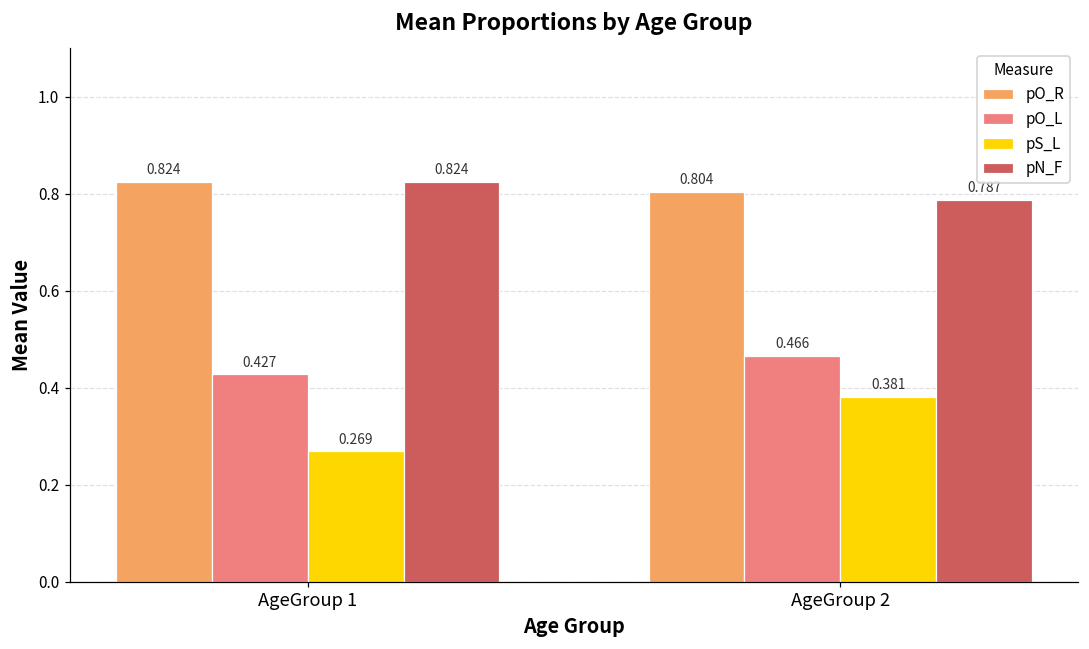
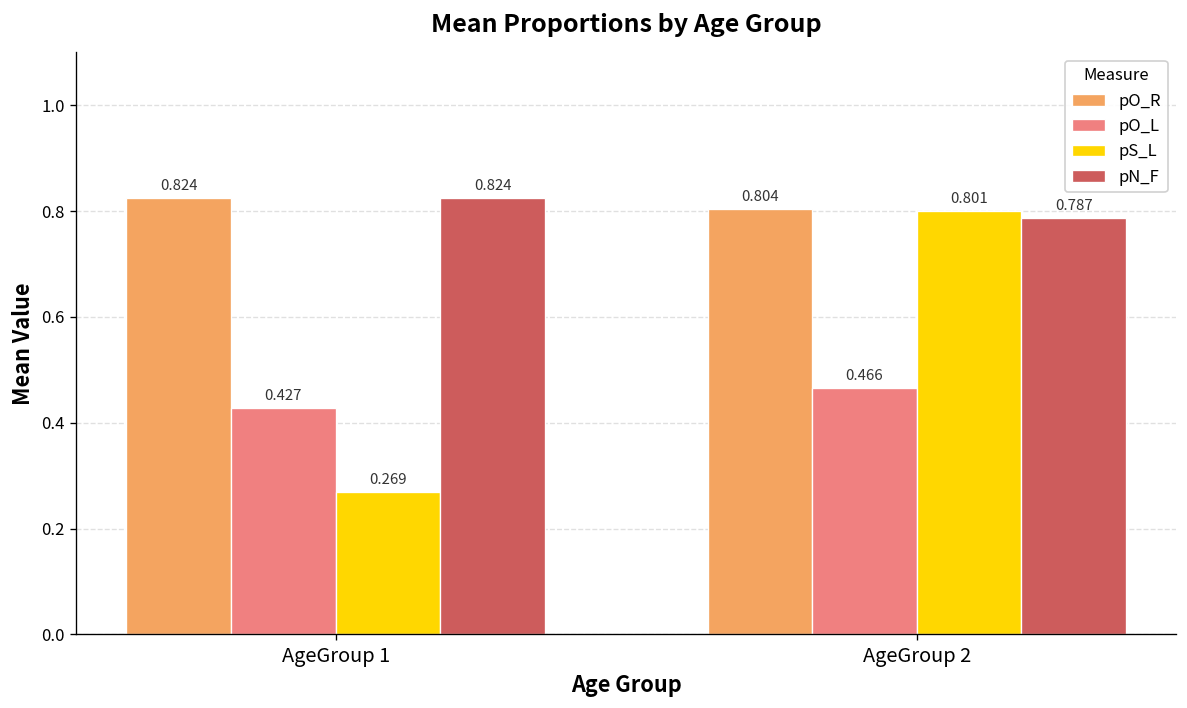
  {
    "pS_L": {
      "AgeGroup 1": 0.269,
-     "AgeGroup 2": 0.381
+     "AgeGroup 2": 0.801
    },
    "pN_F": {
      "AgeGroup 1": 0.824,
      "AgeGroup 2": 0.787
    }
  }
